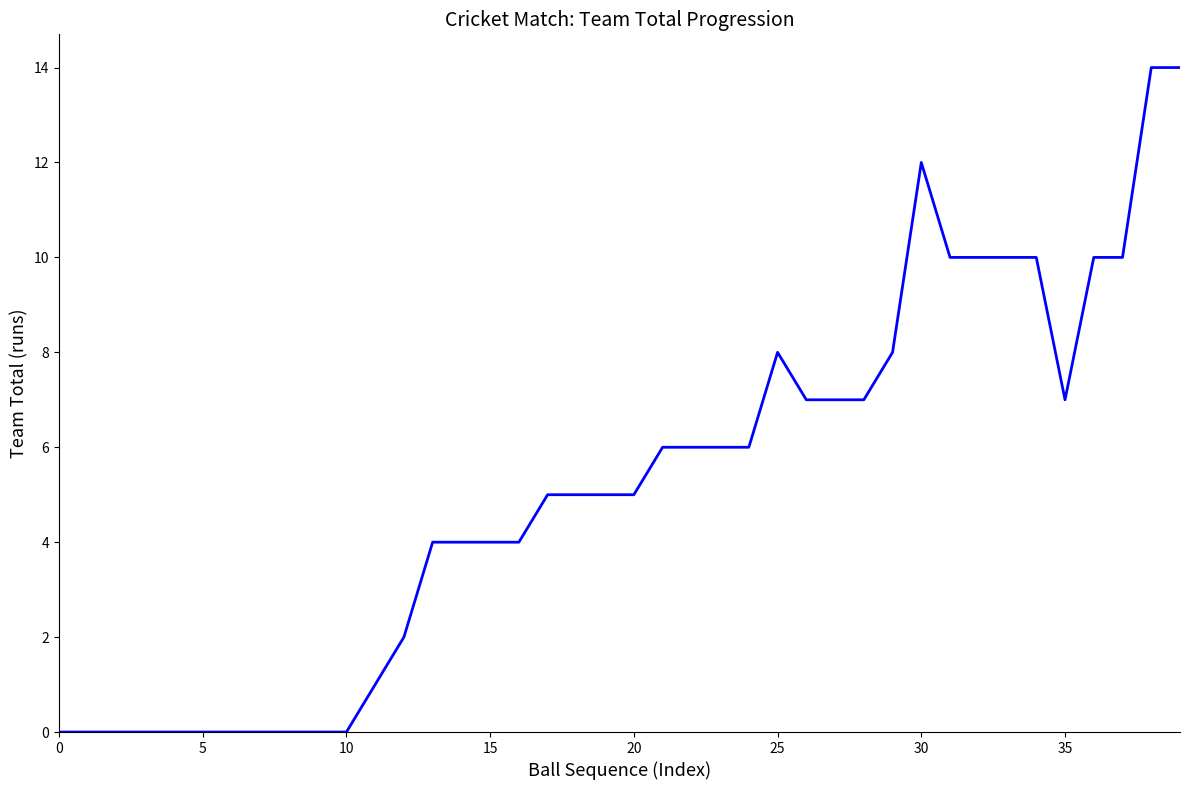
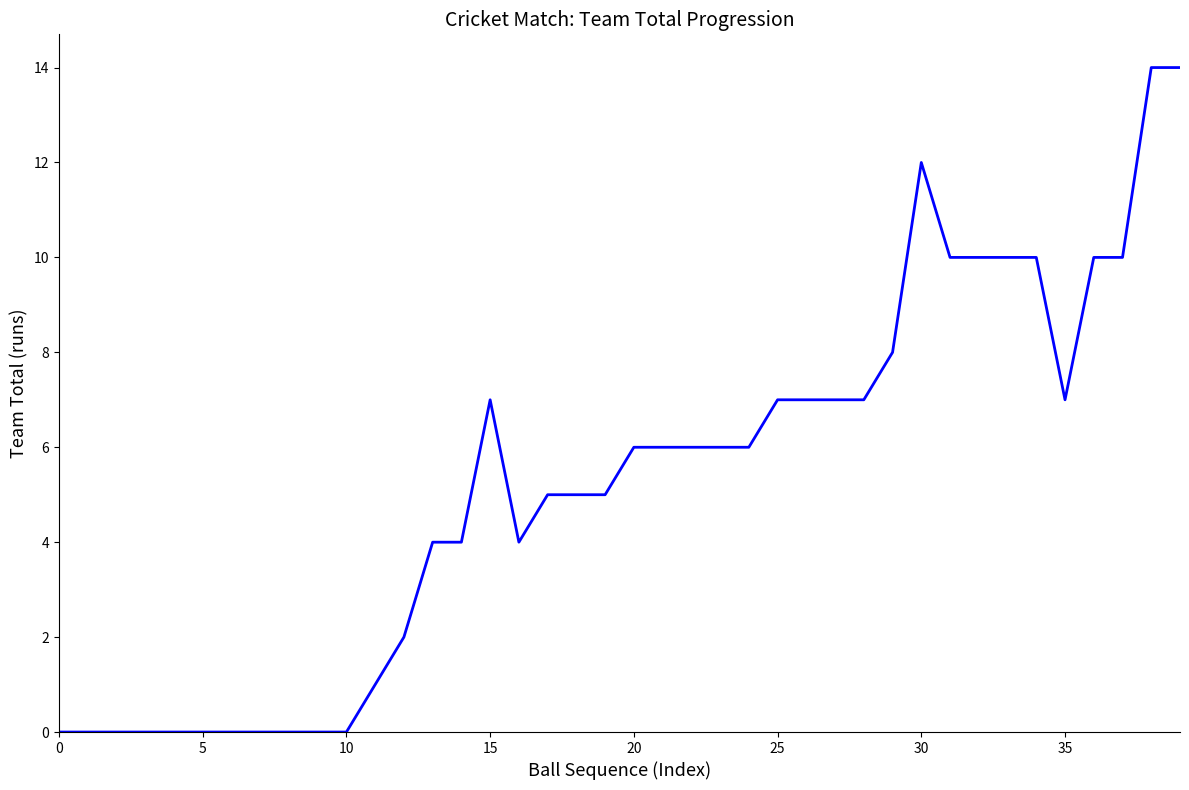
  {
    "0": 0,
    "5": 0,
    "10": 0,
-   "15": 4,
-   "20": 5,
-   "25": 8,
+   "15": 7,
+   "20": 6,
+   "25": 7,
    "30": 12,
    "35": 7
  }
